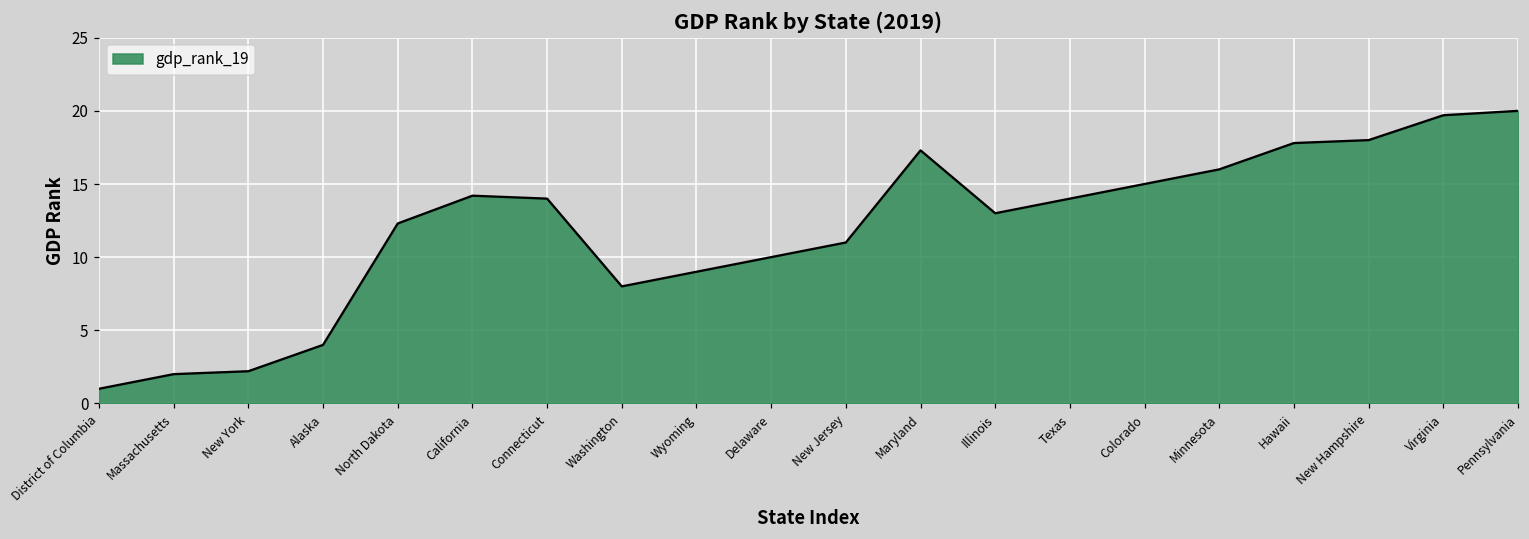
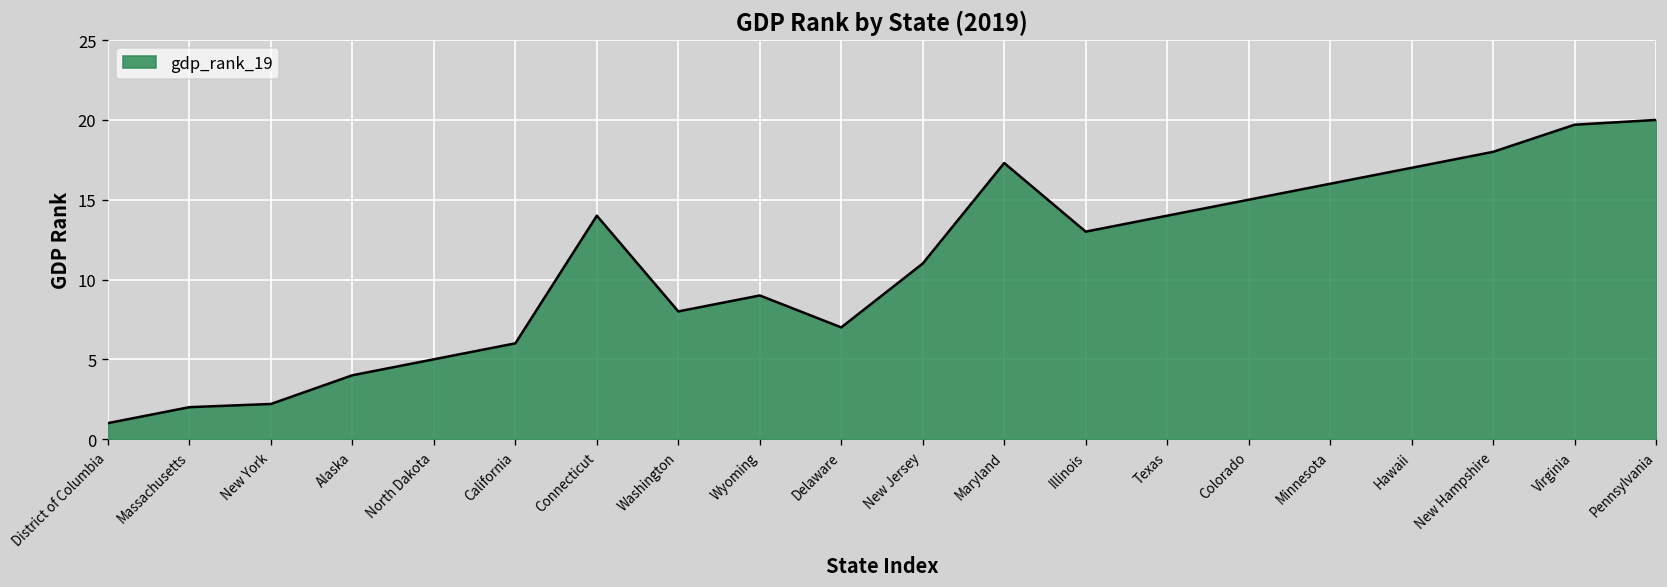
  {
    "District of Columbia": 1.0,
    "Massachusetts": 2.0,
    "New York": 2.2,
    "Alaska": 4.0,
-   "North Dakota": 12.3,
-   "California": 14.2,
+   "North Dakota": 5.0,
+   "California": 6.0,
    "Connecticut": 14.0,
    "Washington": 8.0,
    "Wyoming": 9.0,
-   "Delaware": 10,
+   "Delaware": 7,
    "New Jersey": 11.0,
    "Maryland": 17.3,
    "Illinois": 13.0,
    "Texas": 14.0,
    "Colorado": 15.0,
    "Minnesota": 16.0,
-   "Hawaii": 17.8,
+   "Hawaii": 17.0,
    "New Hampshire": 18.0,
    "Virginia": 19.7,
    "Pennsylvania": 20.0
  }
